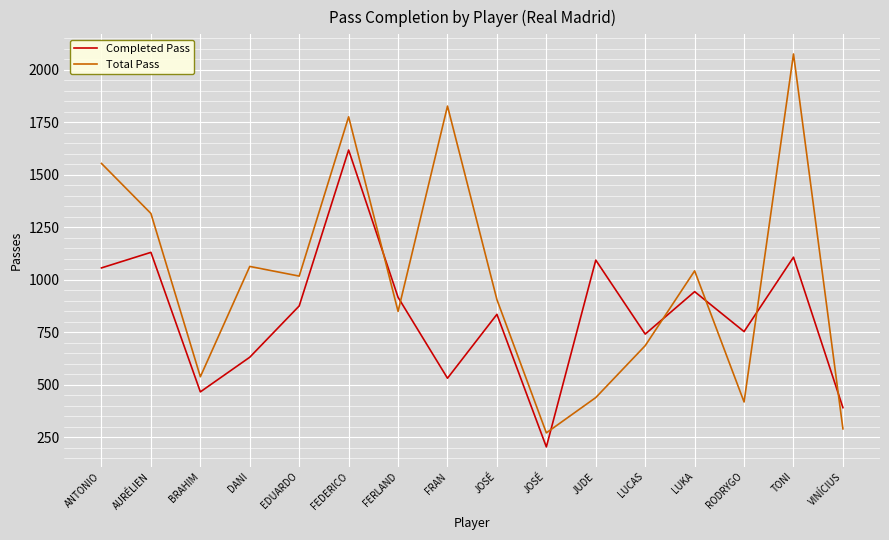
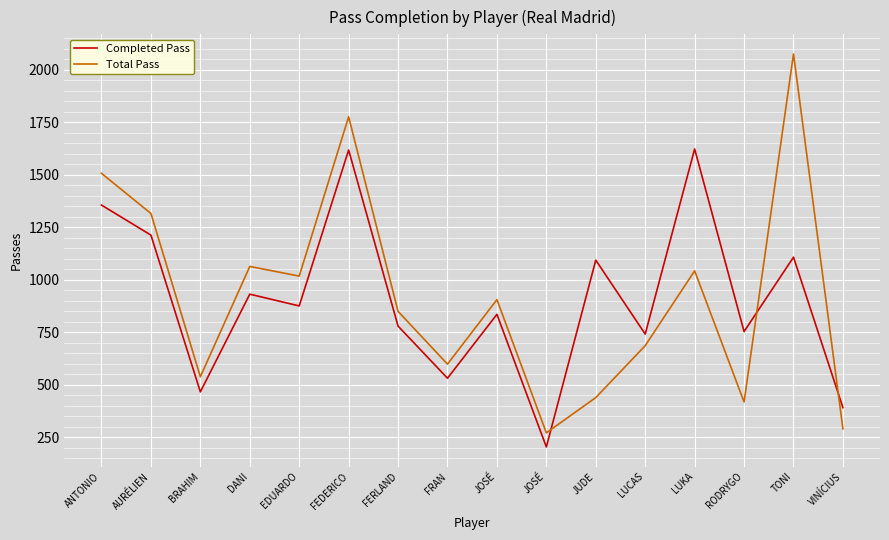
  {
    "Completed Pass": {
-     "ANTONIO": 1060,
-     "AURÉLIEN": 1130,
+     "ANTONIO": 1360,
+     "AURÉLIEN": 1210,
      "BRAHIM": 470,
-     "DANI": 630,
+     "DANI": 930,
      "EDUARDO": 880,
      "FEDERICO": 1620,
-     "FERLAND": 920,
+     "FERLAND": 780,
      "FRAN": 530,
      "JUDE": 1090,
      "LUCAS": 740,
-     "LUKA": 940,
+     "LUKA": 1620,
      "RODRYGO": 750,
      "TONI": 1110,
      "VINÍCIUS": 390
    },
    "Total Pass": {
-     "ANTONIO": 1550,
+     "ANTONIO": 1510,
      "AURÉLIEN": 1320,
      "BRAHIM": 540,
      "DANI": 1060,
      "EDUARDO": 1020,
      "FEDERICO": 1780,
      "FERLAND": 850,
-     "FRAN": 1830,
+     "FRAN": 600,
      "JUDE": 440,
      "LUCAS": 690,
      "LUKA": 1040,
      "RODRYGO": 420,
      "TONI": 2070,
      "VINÍCIUS": 290
    }
  }
